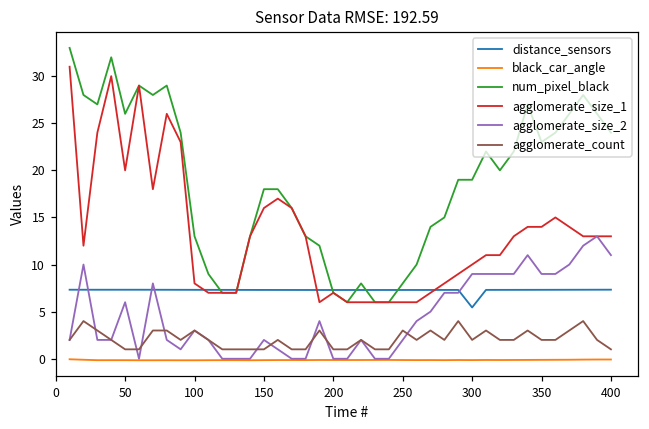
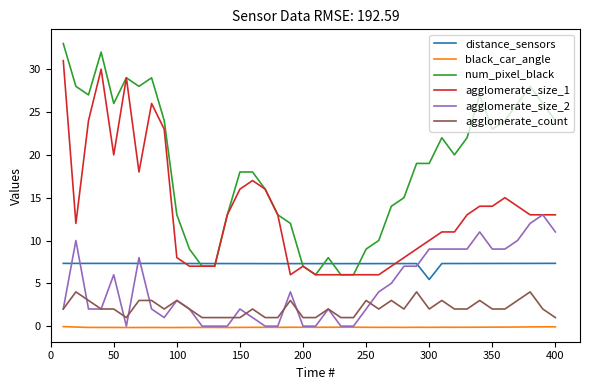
  {
    "distance_sensors": {
      "50": 7,
      "100": 7,
      "150": 7,
      "200": 7,
      "250": 7,
      "300": 5,
      "350": 7,
      "400": 7
    },
    "black_car_angle": {
      "50": 0,
      "100": 0,
      "150": 0,
      "250": 0,
      "300": 0,
      "350": 0,
      "400": 0
    },
    "num_pixel_black": {
      "50": 26,
      "100": 13,
      "150": 18,
-     "250": 8,
+     "250": 9,
      "300": 19
    },
    "agglomerate_size_1": {
      "50": 20,
      "100": 8,
      "150": 16,
      "250": 6,
      "300": 10,
      "350": 14,
      "400": 13
    },
    "agglomerate_size_2": {
      "50": 6,
      "150": 2,
      "250": 2,
      "300": 9,
      "350": 9,
      "400": 11
    },
    "agglomerate_count": {
-     "50": 1,
+     "50": 2,
      "150": 1,
      "200": 1,
      "250": 3,
      "300": 2,
      "350": 2,
      "400": 1
    }
  }
